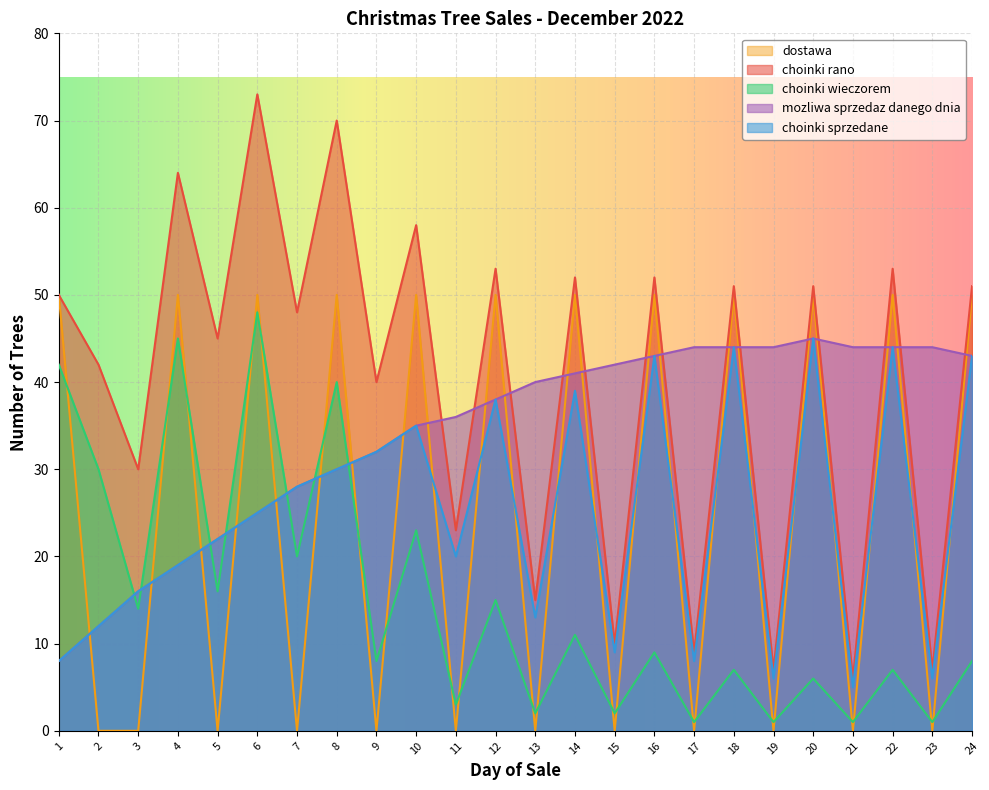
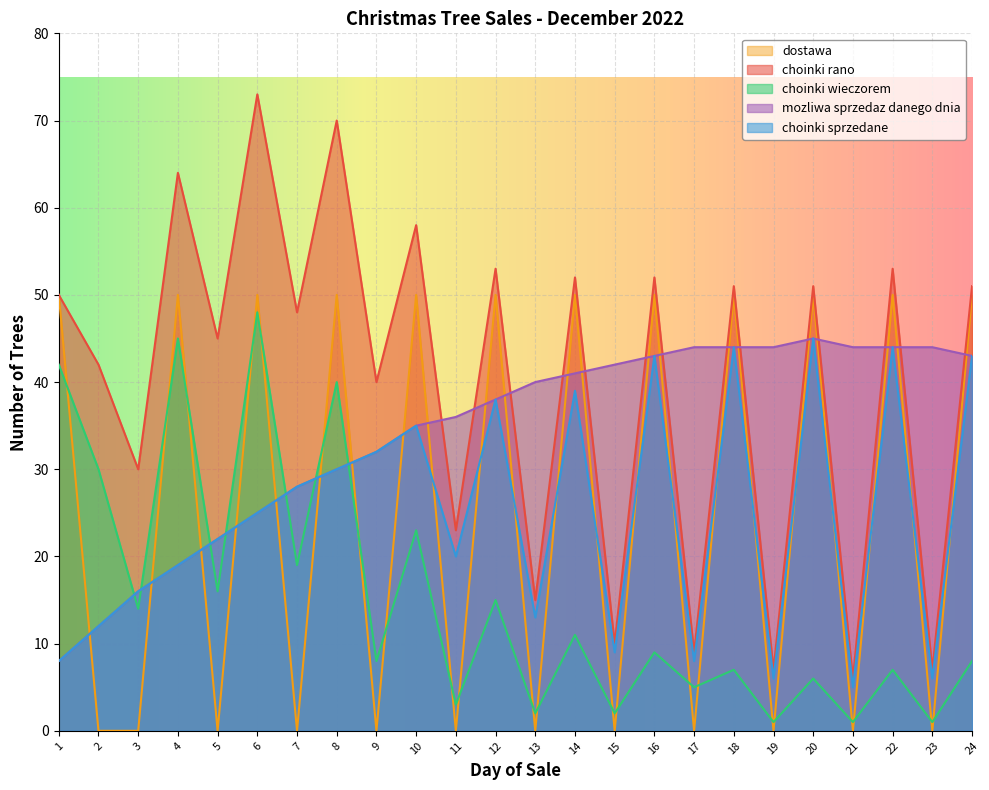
  {
    "dostawa": {
      "2": 0,
      "3": 0,
      "4": 50,
      "5": 0,
      "6": 50,
      "7": 0,
      "8": 50,
      "9": 0,
      "10": 50,
      "11": 0,
      "12": 50,
      "13": 0,
      "14": 50,
      "15": 0,
      "16": 50,
      "17": 0,
      "18": 50,
      "19": 0,
      "20": 50,
      "21": 0,
      "22": 50,
      "23": 0,
      "24": 50
    },
    "choinki rano": {
      "2": 42,
      "3": 30,
      "4": 64,
      "5": 45,
      "6": 73,
      "7": 48,
      "8": 70,
      "9": 40,
      "10": 58,
      "11": 23,
      "12": 53,
      "13": 15,
      "14": 52,
      "15": 10,
      "16": 52,
      "17": 9,
      "18": 51,
      "19": 7,
      "20": 51,
      "21": 6,
      "22": 53,
      "23": 7,
      "24": 51
    },
    "choinki wieczorem": {
      "1": 42,
      "2": 30,
      "3": 14,
      "4": 45,
      "5": 16,
      "6": 48,
-     "7": 20,
+     "7": 19,
      "8": 40,
      "9": 8,
      "10": 23,
      "11": 3,
      "12": 15,
      "13": 2,
      "14": 11,
      "15": 2,
      "16": 9,
-     "17": 1,
+     "17": 5,
      "18": 7,
      "19": 1,
      "20": 6,
      "21": 1,
      "22": 7,
      "23": 1,
      "24": 8
    },
    "mozliwa sprzedaz danego dnia": {
      "11": 36,
      "13": 40,
      "14": 41,
      "15": 42,
      "17": 44,
      "19": 44,
      "21": 44,
      "23": 44
    },
    "choinki sprzedane": {
      "11": 20,
      "13": 13,
      "14": 39,
      "15": 9,
      "17": 8,
      "19": 6,
      "21": 5,
      "23": 6
    }
  }
